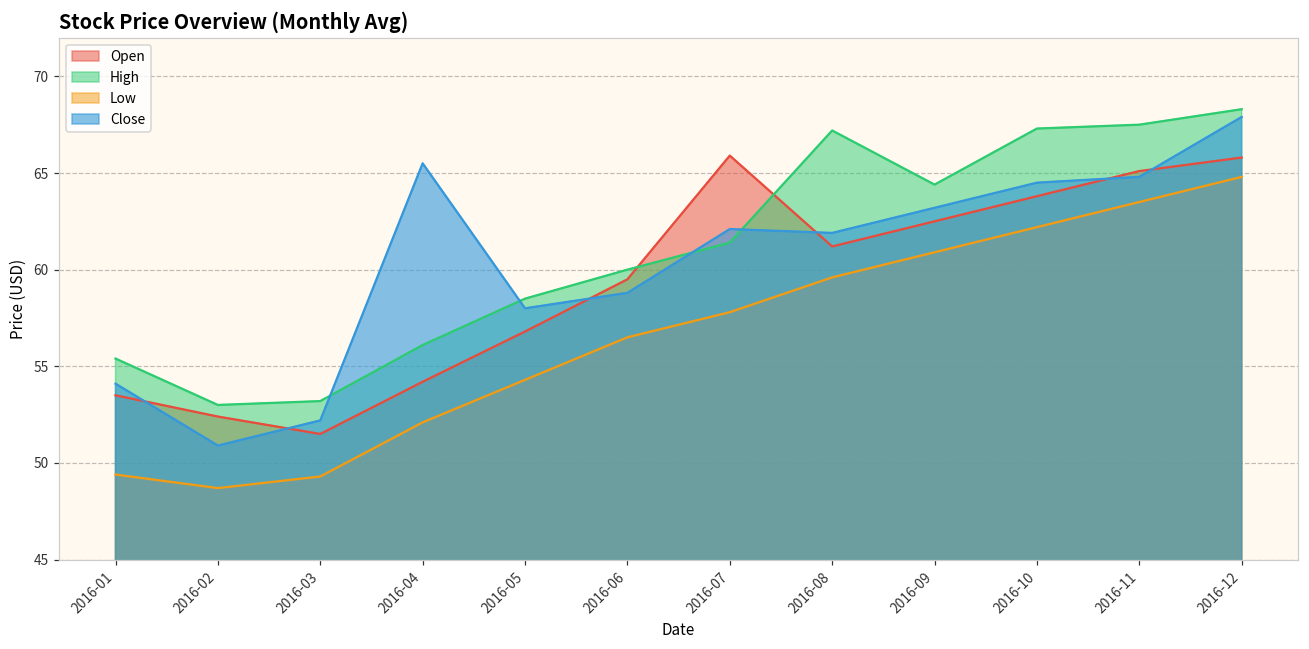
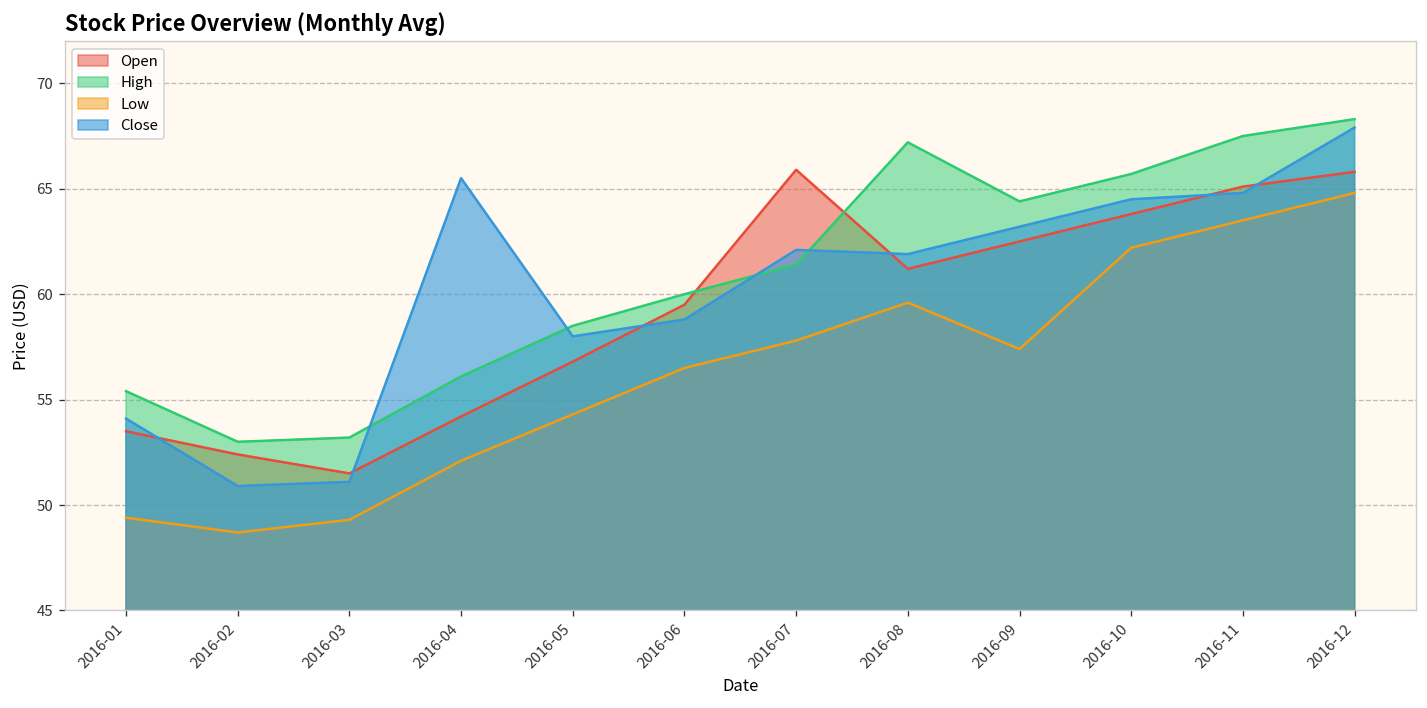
  {
    "Open": {
      "2016-01": 53.5,
      "2016-02": 52.4,
      "2016-03": 51.5,
      "2016-04": 54.2,
      "2016-05": 56.8,
      "2016-06": 59.5,
      "2016-07": 65.9,
      "2016-08": 61.2,
      "2016-09": 62.5,
      "2016-10": 63.8,
      "2016-11": 65.1,
      "2016-12": 65.8
    },
    "High": {
      "2016-01": 55.4,
      "2016-02": 53.0,
      "2016-03": 53.2,
      "2016-04": 56.1,
      "2016-05": 58.5,
      "2016-06": 60.0,
      "2016-07": 61.4,
      "2016-08": 67.2,
      "2016-09": 64.4,
-     "2016-10": 67.3,
+     "2016-10": 65.7,
      "2016-11": 67.5,
      "2016-12": 68.3
    },
    "Low": {
      "2016-01": 49.4,
      "2016-02": 48.7,
      "2016-03": 49.3,
      "2016-04": 52.1,
      "2016-05": 54.3,
      "2016-06": 56.5,
      "2016-07": 57.8,
      "2016-08": 59.6,
-     "2016-09": 60.9,
+     "2016-09": 57.4,
      "2016-10": 62.2,
      "2016-11": 63.5,
      "2016-12": 64.8
    },
    "Close": {
      "2016-01": 54.1,
      "2016-02": 50.9,
-     "2016-03": 52.2,
+     "2016-03": 51.1,
      "2016-04": 65.5,
      "2016-05": 58.0,
      "2016-06": 58.8,
      "2016-07": 62.1,
      "2016-08": 61.9,
      "2016-09": 63.2,
      "2016-10": 64.5,
      "2016-11": 64.8,
      "2016-12": 67.9
    }
  }
